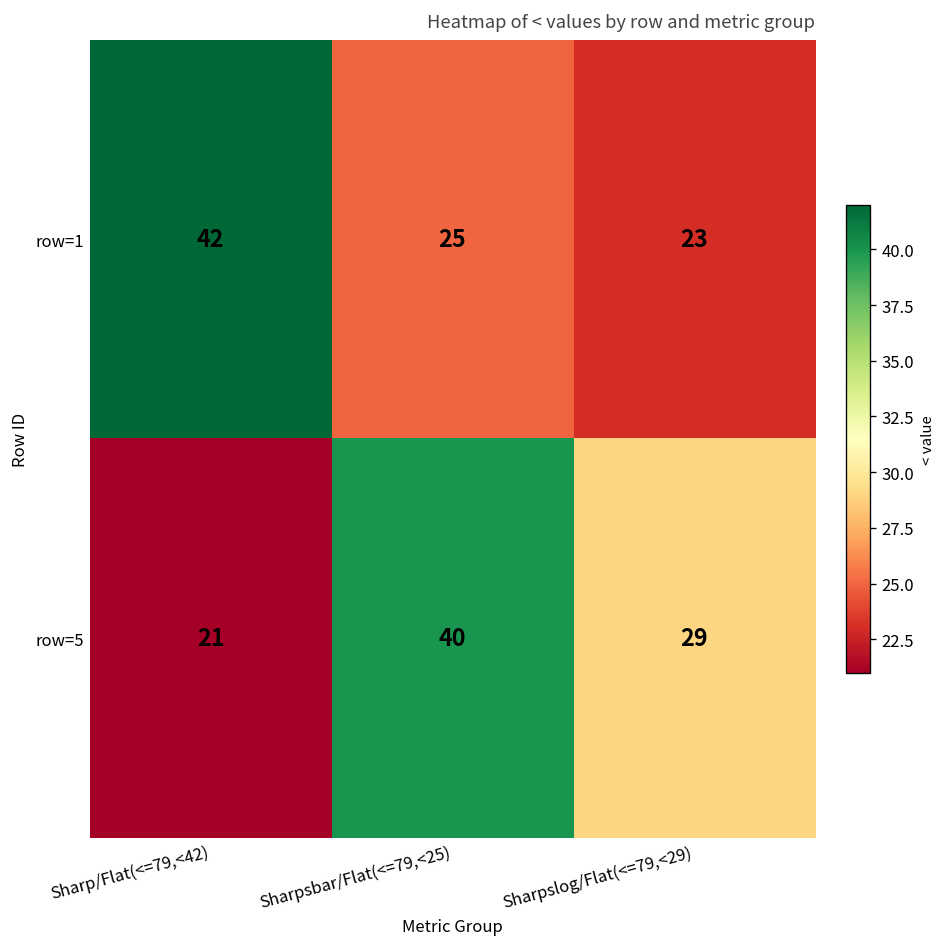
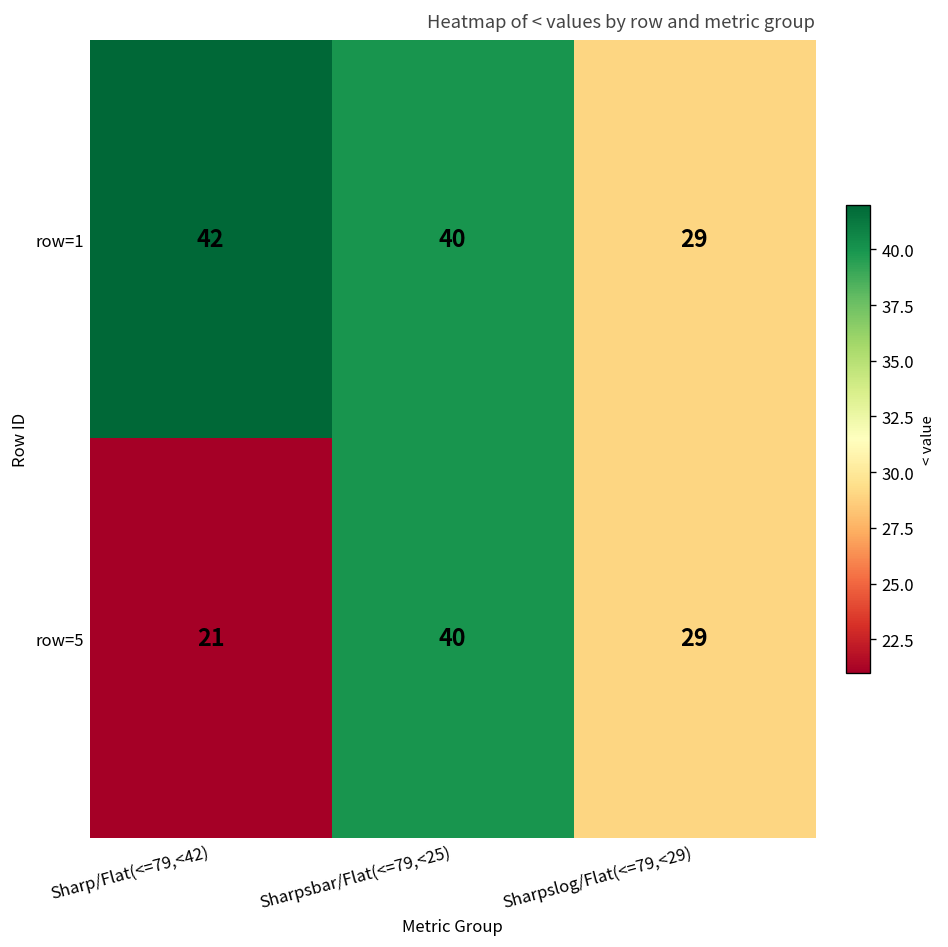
  {
    "row=1": {
      "Sharp/Flat(<=79,<42)": 42,
-     "Sharpsbar/Flat(<=79,<25)": 25,
-     "Sharpslog/Flat(<=79,<29)": 23
+     "Sharpsbar/Flat(<=79,<25)": 40,
+     "Sharpslog/Flat(<=79,<29)": 29
    },
    "row=5": {
      "Sharp/Flat(<=79,<42)": 21,
      "Sharpsbar/Flat(<=79,<25)": 40,
      "Sharpslog/Flat(<=79,<29)": 29
    }
  }
